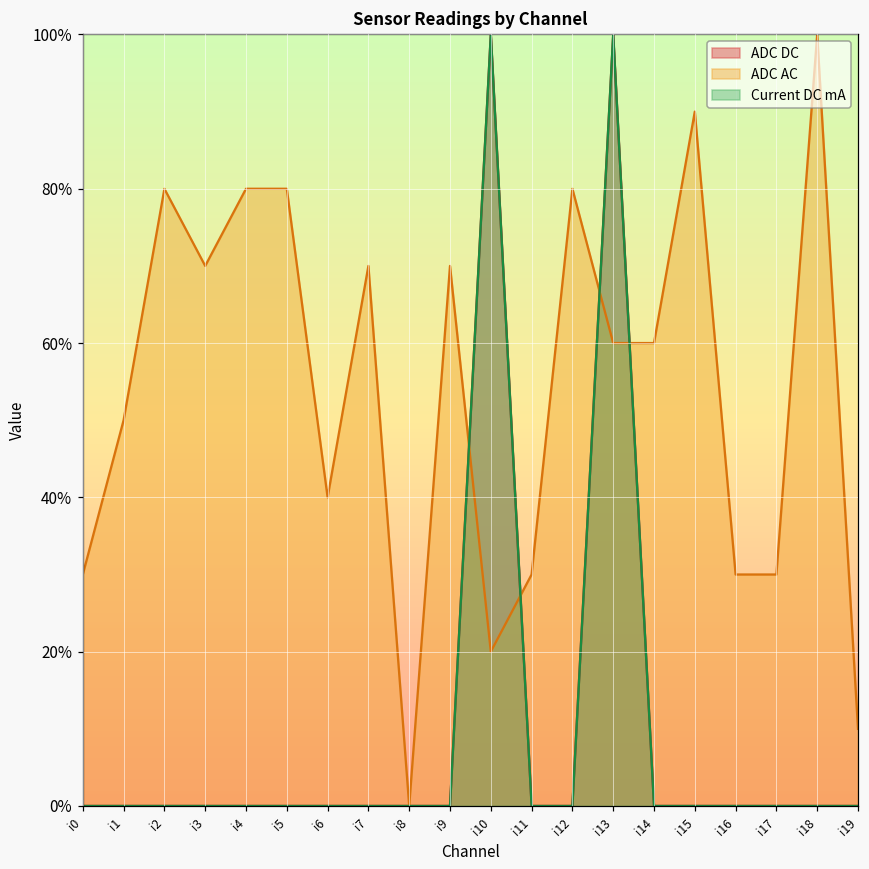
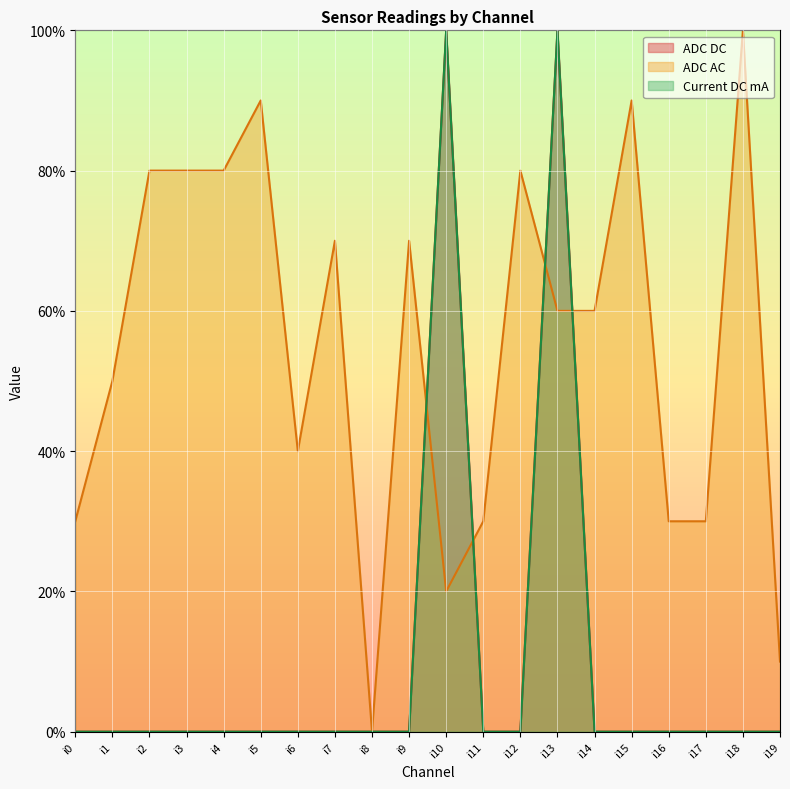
  {
    "Current DC mA": {
      "i0": "0%",
      "i1": "0%",
      "i2": "0%",
      "i3": "0%",
      "i4": "0%",
      "i5": "0%",
      "i6": "0%",
      "i7": "0%",
      "i9": "0%",
      "i10": "100%",
      "i11": "0%",
      "i12": "0%",
      "i13": "100%",
      "i14": "0%",
      "i15": "0%",
      "i16": "0%",
      "i17": "0%",
      "i18": "0%",
      "i19": "0%"
    },
    "ADC AC": {
      "i0": "30%",
      "i1": "50%",
      "i2": "80%",
-     "i3": "70%",
+     "i3": "80%",
      "i4": "80%",
-     "i5": "80%",
+     "i5": "90%",
      "i6": "40%",
      "i7": "70%",
      "i9": "70%",
      "i10": "20%",
      "i11": "30%",
      "i12": "80%",
      "i13": "60%",
      "i14": "60%",
      "i15": "90%",
      "i16": "30%",
      "i17": "30%",
      "i18": "100%",
      "i19": "10%"
    }
  }
